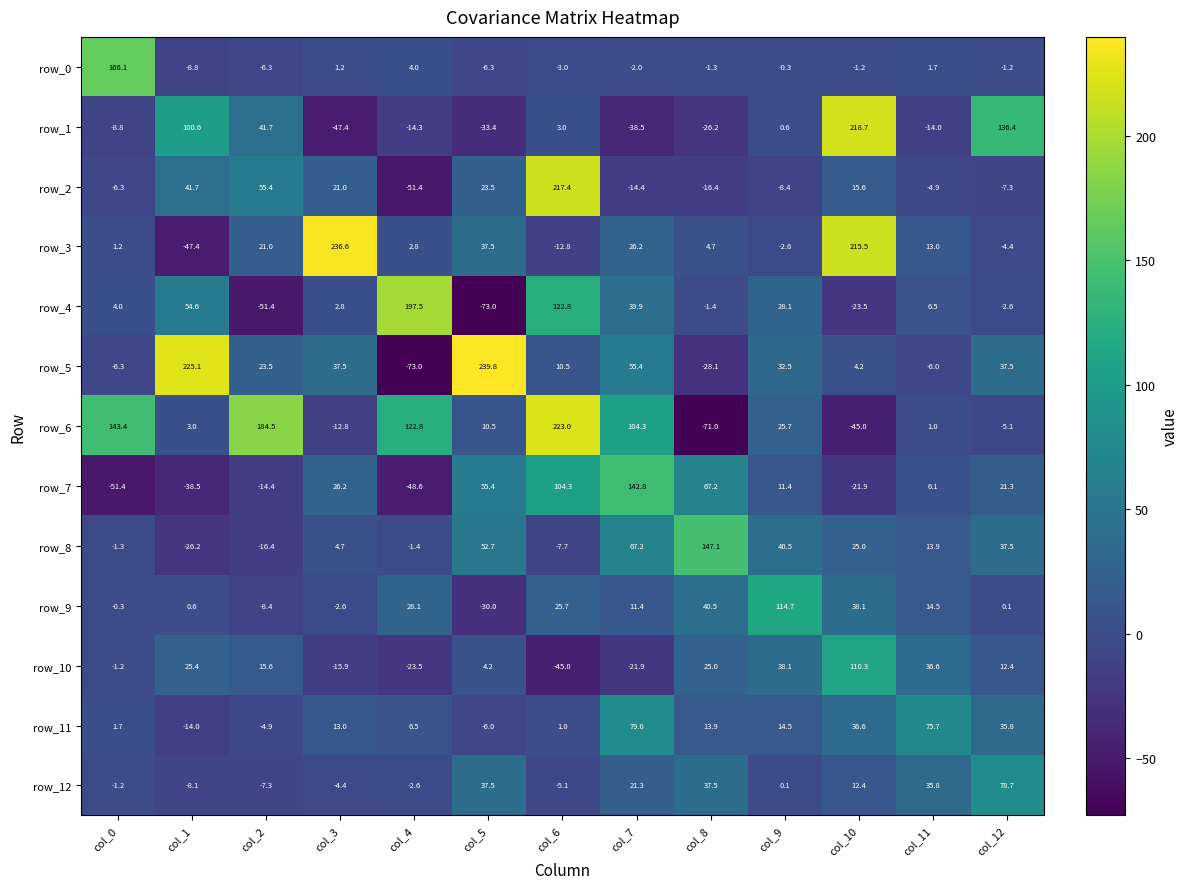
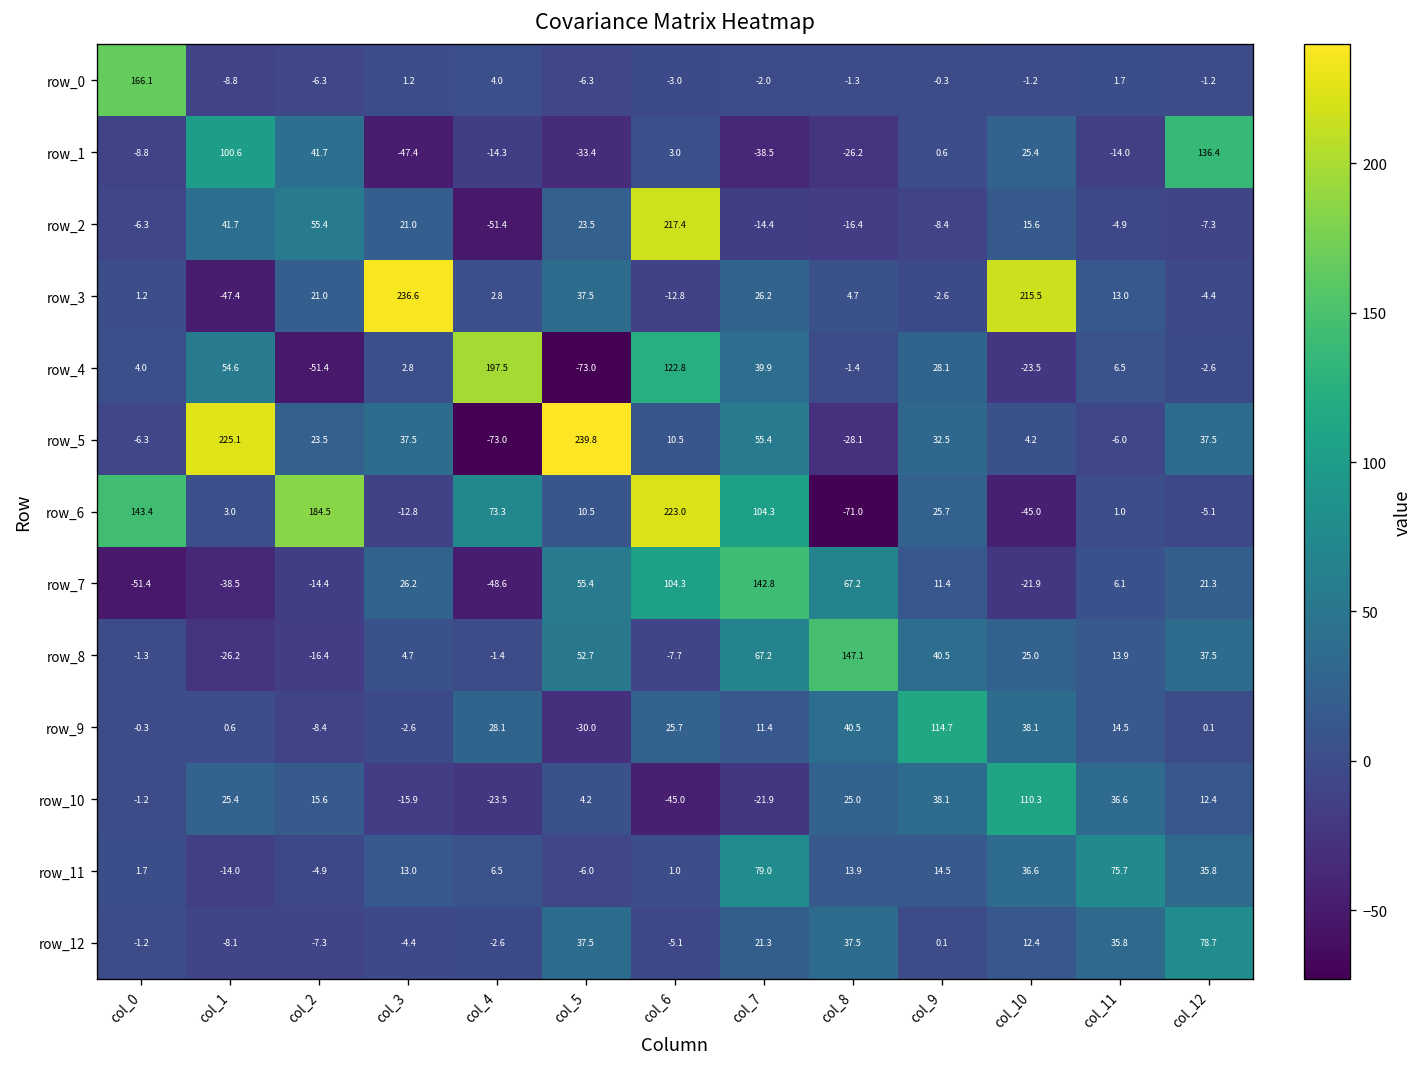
  {
    "row_0": {
      "col_0": 166.1,
      "col_1": -8.8,
      "col_2": -6.3,
      "col_3": 1.2,
      "col_4": 4.0,
      "col_5": -6.3,
      "col_6": -3.0,
      "col_7": -2.0,
      "col_8": -1.3,
      "col_9": -0.3,
      "col_10": -1.2,
      "col_11": 1.7,
      "col_12": -1.2
    },
    "row_1": {
      "col_0": -8.8,
      "col_1": 100.6,
      "col_2": 41.7,
      "col_3": -47.4,
      "col_4": -14.3,
      "col_5": -33.4,
      "col_6": 3.0,
      "col_7": -38.5,
      "col_8": -26.2,
      "col_9": 0.6,
-     "col_10": 218.7,
+     "col_10": 25.4,
      "col_11": -14.0,
      "col_12": 136.4
    },
    "row_2": {
      "col_0": -6.3,
      "col_1": 41.7,
      "col_2": 55.4,
      "col_3": 21.0,
      "col_4": -51.4,
      "col_5": 23.5,
      "col_6": 217.4,
      "col_7": -14.4,
      "col_8": -16.4,
      "col_9": -8.4,
      "col_10": 15.6,
      "col_11": -4.9,
      "col_12": -7.3
    },
    "row_3": {
      "col_0": 1.2,
      "col_1": -47.4,
      "col_2": 21.0,
      "col_3": 236.6,
      "col_4": 2.8,
      "col_5": 37.5,
      "col_6": -12.8,
      "col_7": 26.2,
      "col_8": 4.7,
      "col_9": -2.6,
      "col_10": 215.5,
      "col_11": 13.0,
      "col_12": -4.4
    },
    "row_4": {
      "col_0": 4.0,
      "col_1": 54.6,
      "col_2": -51.4,
      "col_3": 2.8,
      "col_4": 197.5,
      "col_5": -73.0,
      "col_6": 122.8,
      "col_7": 39.9,
      "col_8": -1.4,
      "col_9": 28.1,
      "col_10": -23.5,
      "col_11": 6.5,
      "col_12": -2.6
    },
    "row_5": {
      "col_0": -6.3,
      "col_1": 225.1,
      "col_2": 23.5,
      "col_3": 37.5,
      "col_4": -73.0,
      "col_5": 239.8,
      "col_6": 10.5,
      "col_7": 55.4,
      "col_8": -28.1,
      "col_9": 32.5,
      "col_10": 4.2,
      "col_11": -6.0,
      "col_12": 37.5
    },
    "row_6": {
      "col_0": 143.4,
      "col_1": 3.0,
      "col_2": 184.5,
      "col_3": -12.8,
-     "col_4": 122.8,
+     "col_4": 73.3,
      "col_5": 10.5,
      "col_6": 223.0,
      "col_7": 104.3,
      "col_8": -71.0,
      "col_9": 25.7,
      "col_10": -45.0,
      "col_11": 1.0,
      "col_12": -5.1
    },
    "row_7": {
      "col_0": -51.4,
      "col_1": -38.5,
      "col_2": -14.4,
      "col_3": 26.2,
      "col_4": -48.6,
      "col_5": 55.4,
      "col_6": 104.3,
      "col_7": 142.8,
      "col_8": 67.2,
      "col_9": 11.4,
      "col_10": -21.9,
      "col_11": 6.1,
      "col_12": 21.3
    },
    "row_8": {
      "col_0": -1.3,
      "col_1": -26.2,
      "col_2": -16.4,
      "col_3": 4.7,
      "col_4": -1.4,
      "col_5": 52.7,
      "col_6": -7.7,
      "col_7": 67.2,
      "col_8": 147.1,
      "col_9": 40.5,
      "col_10": 25.0,
      "col_11": 13.9,
      "col_12": 37.5
    },
    "row_9": {
      "col_0": -0.3,
      "col_1": 0.6,
      "col_2": -8.4,
      "col_3": -2.6,
      "col_4": 28.1,
      "col_5": -30.0,
      "col_6": 25.7,
      "col_7": 11.4,
      "col_8": 40.5,
      "col_9": 114.7,
      "col_10": 38.1,
      "col_11": 14.5,
      "col_12": 0.1
    },
    "row_10": {
      "col_0": -1.2,
      "col_1": 25.4,
      "col_2": 15.6,
      "col_3": -15.9,
      "col_4": -23.5,
      "col_5": 4.2,
      "col_6": -45.0,
      "col_7": -21.9,
      "col_8": 25.0,
      "col_9": 38.1,
      "col_10": 110.3,
      "col_11": 36.6,
      "col_12": 12.4
    },
    "row_11": {
      "col_0": 1.7,
      "col_1": -14.0,
      "col_2": -4.9,
      "col_3": 13.0,
      "col_4": 6.5,
      "col_5": -6.0,
      "col_6": 1.0,
      "col_7": 79.0,
      "col_8": 13.9,
      "col_9": 14.5,
      "col_10": 36.6,
      "col_11": 75.7,
      "col_12": 35.8
    },
    "row_12": {
      "col_0": -1.2,
      "col_1": -8.1,
      "col_2": -7.3,
      "col_3": -4.4,
      "col_4": -2.6,
      "col_5": 37.5,
      "col_6": -5.1,
      "col_7": 21.3,
      "col_8": 37.5,
      "col_9": 0.1,
      "col_10": 12.4,
      "col_11": 35.8,
      "col_12": 78.7
    }
  }
